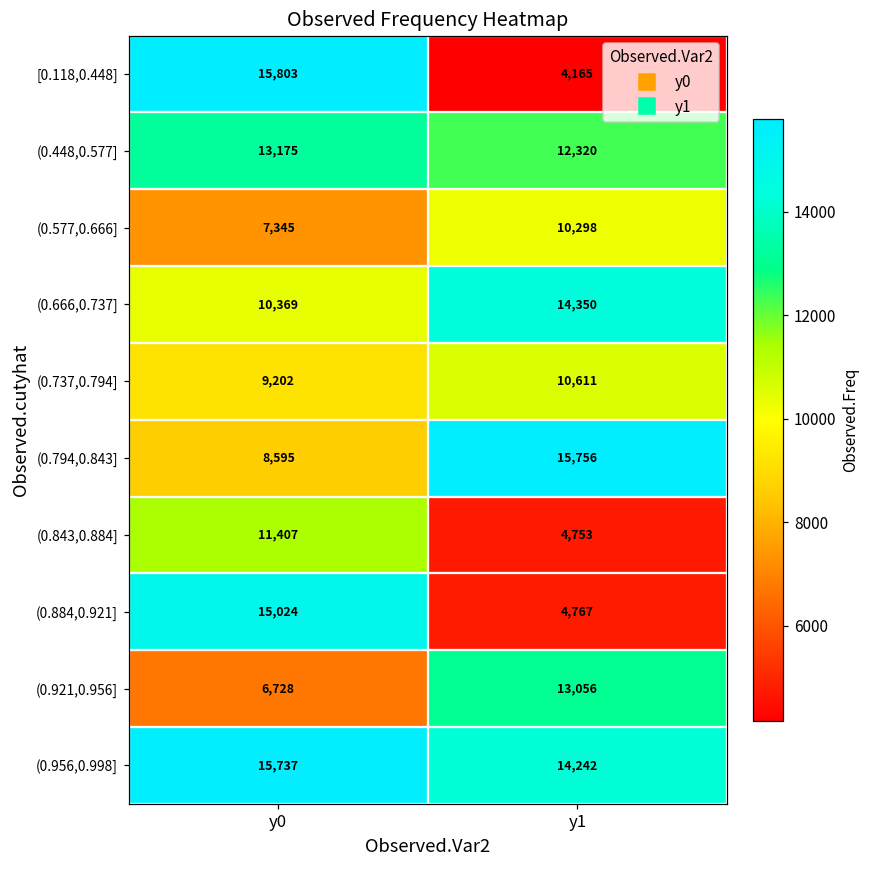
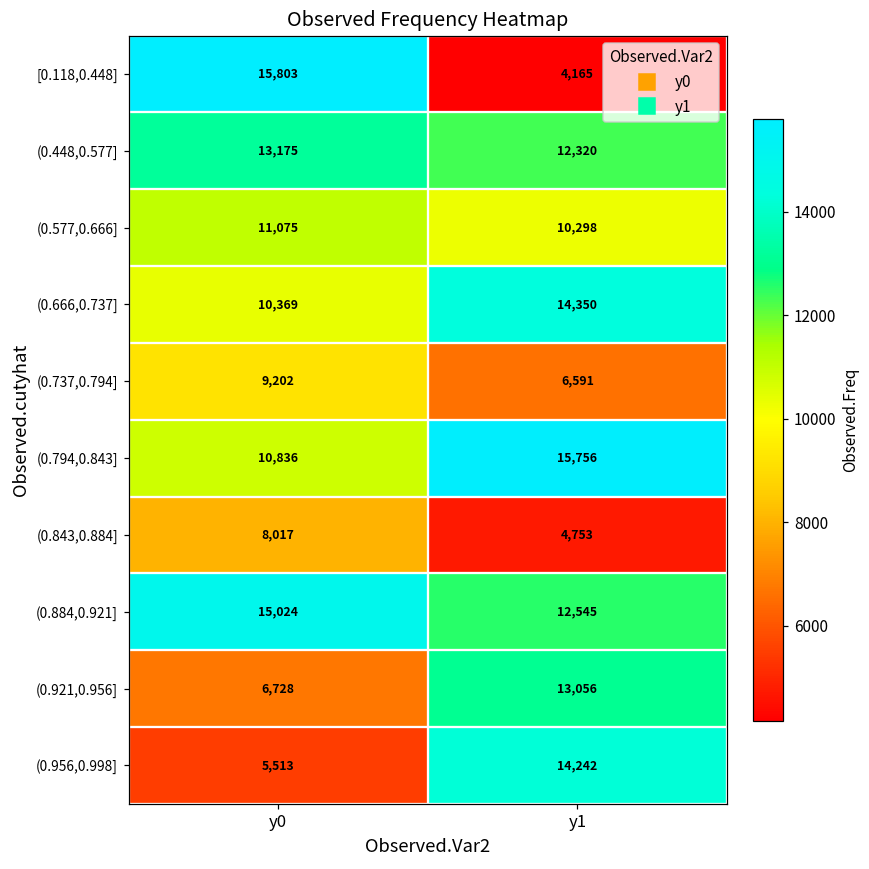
  {
    "[0.118,0.448]": {
      "y0": "15,803",
      "y1": "4,165"
    },
    "(0.448,0.577]": {
      "y0": "13,175",
      "y1": "12,320"
    },
    "(0.577,0.666]": {
-     "y0": "7,345",
+     "y0": "11,075",
      "y1": "10,298"
    },
    "(0.666,0.737]": {
      "y0": "10,369",
      "y1": "14,350"
    },
    "(0.737,0.794]": {
      "y0": "9,202",
-     "y1": "10,611"
+     "y1": "6,591"
    },
    "(0.794,0.843]": {
-     "y0": "8,595",
+     "y0": "10,836",
      "y1": "15,756"
    },
    "(0.843,0.884]": {
-     "y0": "11,407",
+     "y0": "8,017",
      "y1": "4,753"
    },
    "(0.884,0.921]": {
      "y0": "15,024",
-     "y1": "4,767"
+     "y1": "12,545"
    },
    "(0.921,0.956]": {
      "y0": "6,728",
      "y1": "13,056"
    },
    "(0.956,0.998]": {
-     "y0": "15,737",
+     "y0": "5,513",
      "y1": "14,242"
    }
  }
